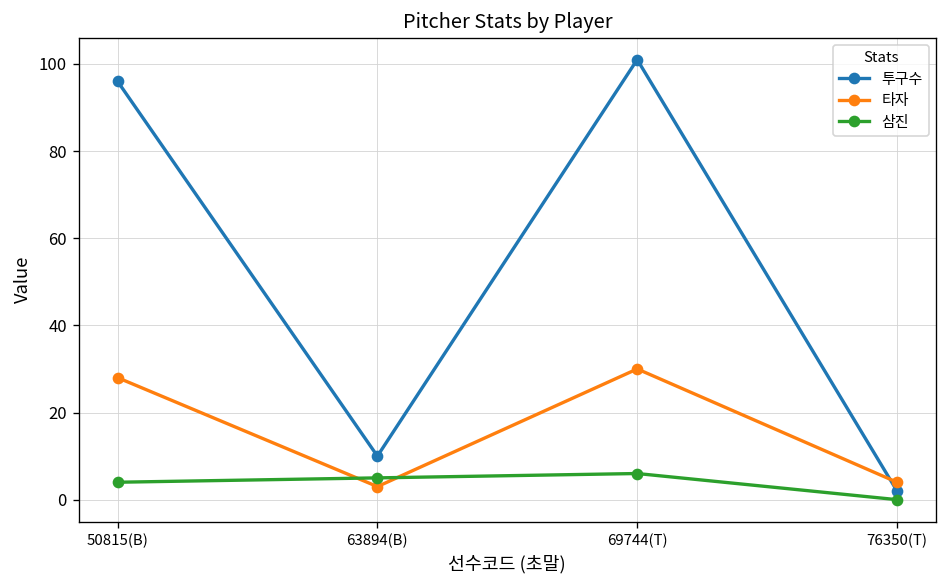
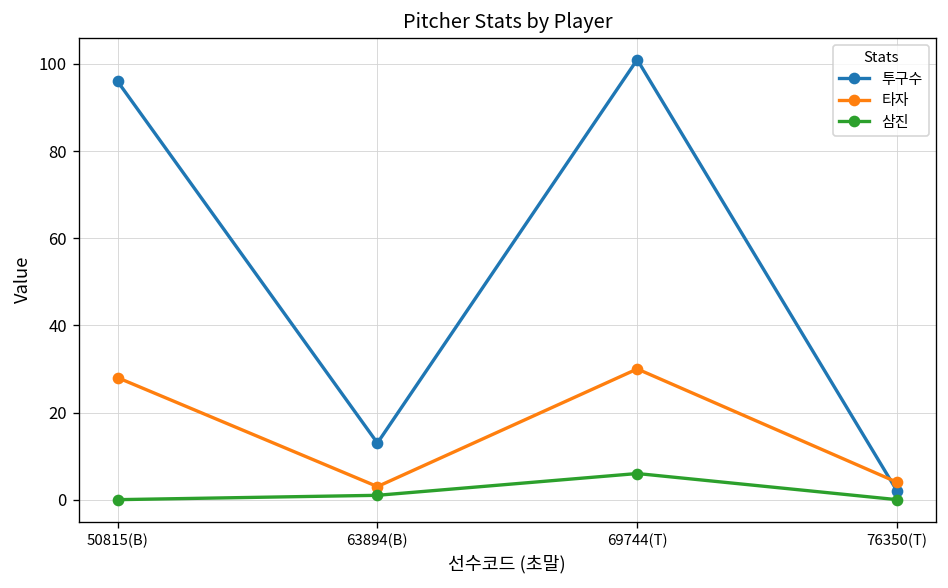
  {
    "투구수": {
      "50815(B)": 96,
-     "63894(B)": 10,
+     "63894(B)": 13,
      "69744(T)": 101,
      "76350(T)": 2
    },
    "타자": {
      "50815(B)": 28,
      "63894(B)": 3,
      "69744(T)": 30,
      "76350(T)": 4
    },
    "삼진": {
-     "50815(B)": 4,
-     "63894(B)": 5,
+     "50815(B)": 0,
+     "63894(B)": 1,
      "69744(T)": 6,
      "76350(T)": 0
    }
  }
